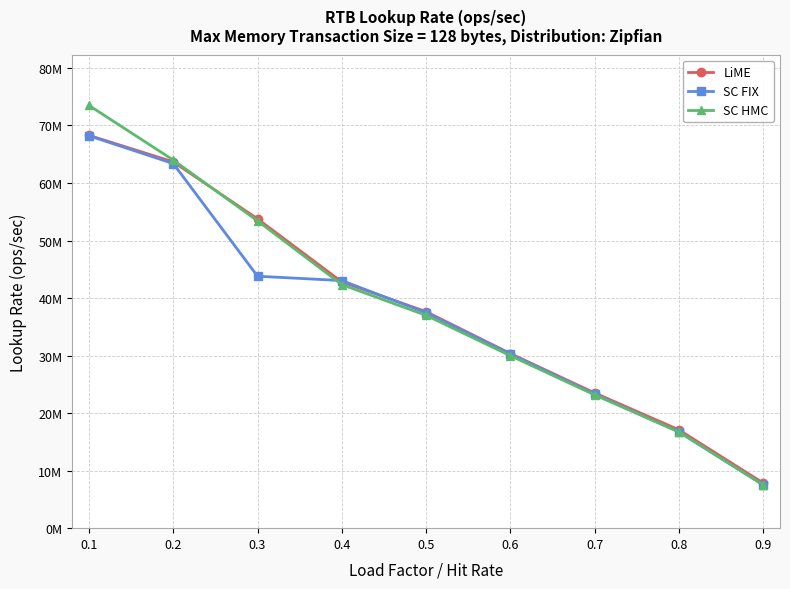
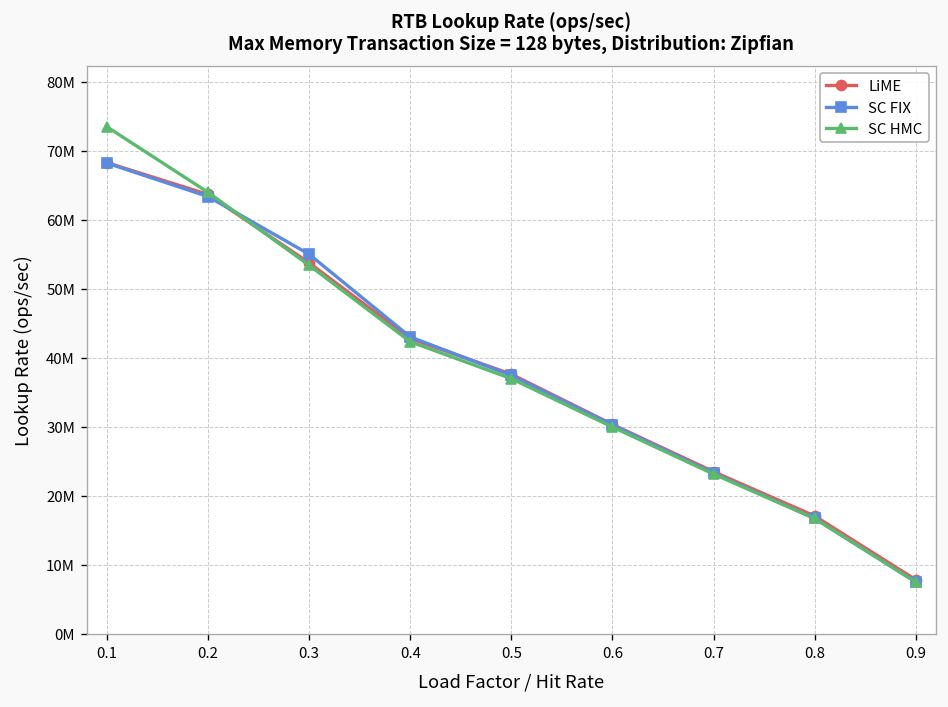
  {
    "SC FIX": {
-     "0.3": 44000000
+     "0.3": 55000000
    },
    "SC HMC": {
      "0.1": 73000000,
      "0.4": 42000000,
      "0.5": 37000000
    }
  }
